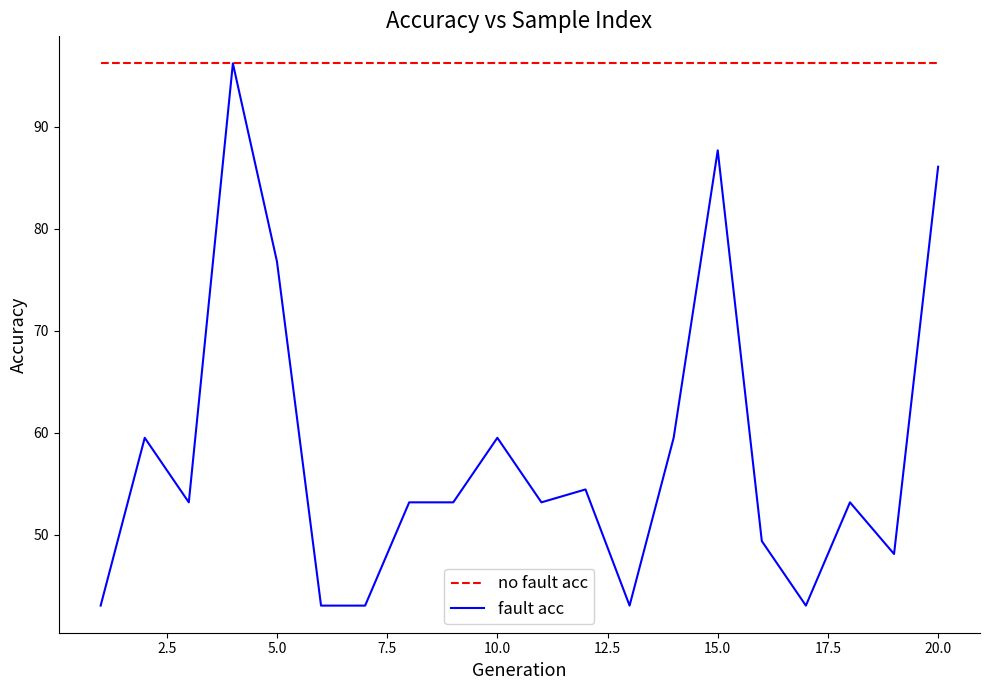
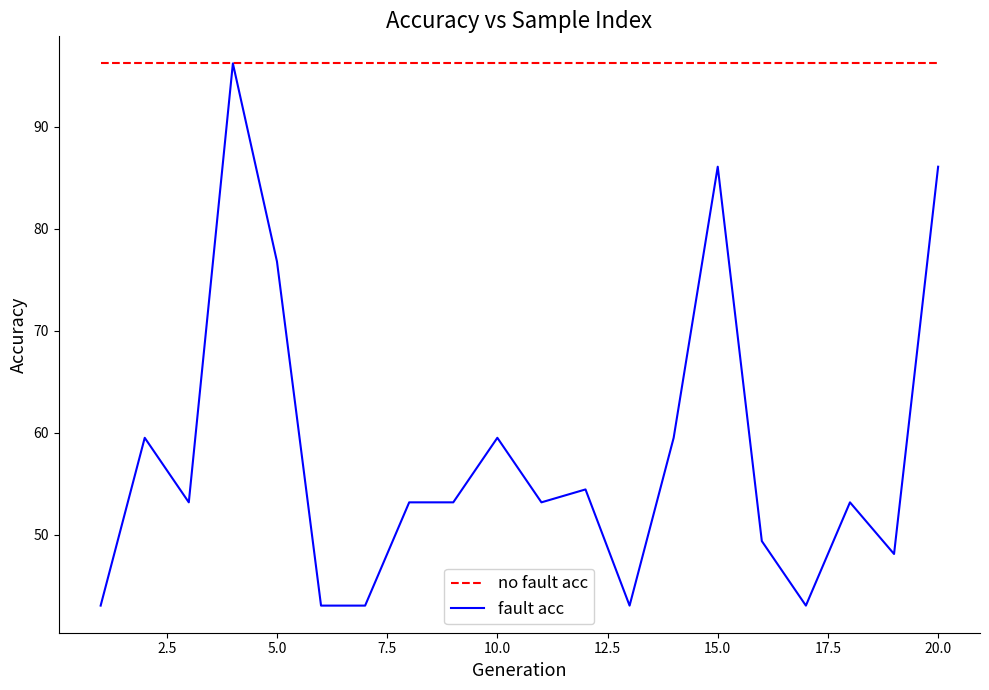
  {
    "no fault acc": {
      "5.0": 96.2,
      "10.0": 96.2,
      "15.0": 96.2,
      "20.0": 96.2
    },
    "fault acc": {
      "5.0": 76.8,
      "10.0": 59.5,
-     "15.0": 87.7,
+     "15.0": 86.1,
      "20.0": 86.1
    }
  }
